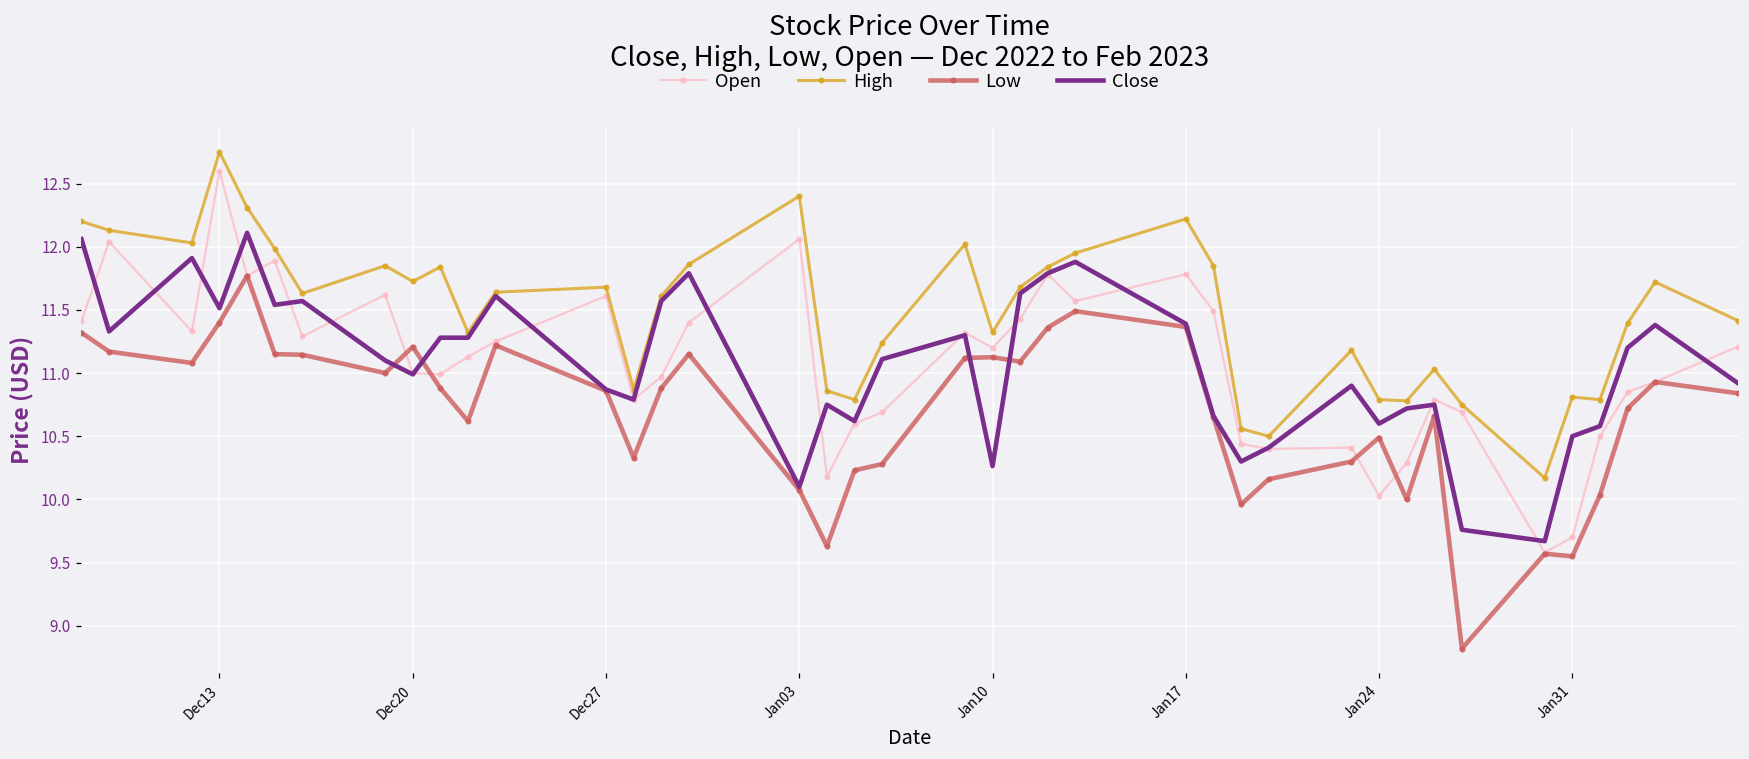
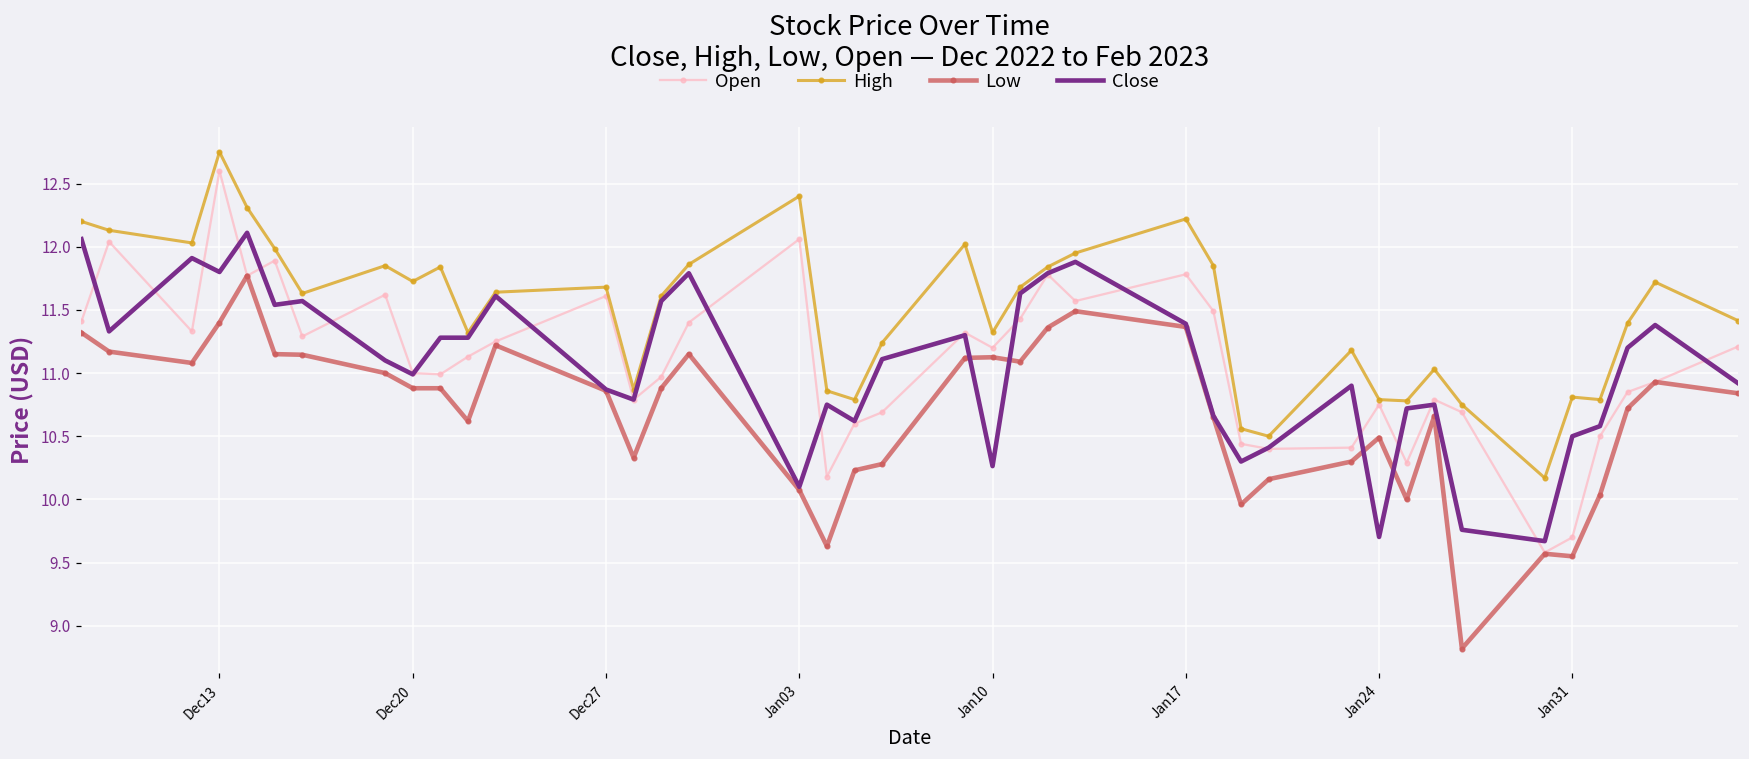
  {
    "Open": {
      "Dec13": 12.60,
      "Dec27": 11.61,
      "Jan03": 12.06,
      "Jan10": 11.20,
      "Jan17": 11.78,
-     "Jan24": 10.03,
+     "Jan24": 10.75,
      "Jan31": 9.70
    },
    "High": {
      "Dec13": 12.75,
      "Dec20": 11.73,
      "Dec27": 11.68,
      "Jan03": 12.40,
      "Jan10": 11.32,
      "Jan17": 12.22,
      "Jan24": 10.79,
      "Jan31": 10.81
    },
    "Low": {
      "Dec13": 11.40,
-     "Dec20": 11.21,
+     "Dec20": 10.88,
      "Jan03": 10.07,
      "Jan10": 11.13,
      "Jan17": 11.36,
      "Jan24": 10.49,
      "Jan31": 9.55
    },
    "Close": {
-     "Dec13": 11.51,
+     "Dec13": 11.80,
      "Jan03": 10.10,
      "Jan10": 10.26,
      "Jan17": 11.39,
-     "Jan24": 10.60,
+     "Jan24": 9.70,
      "Jan31": 10.50
    }
  }
